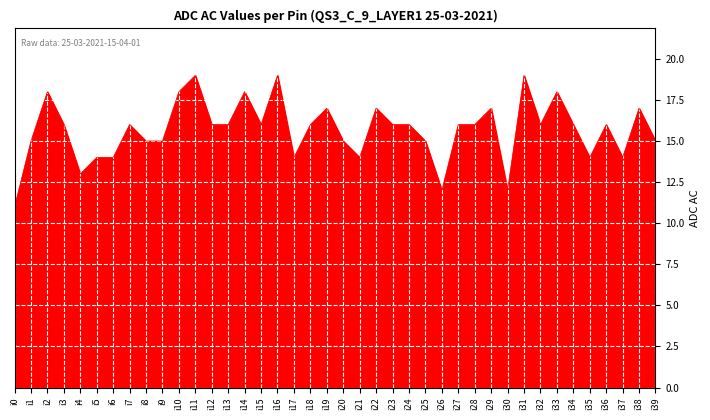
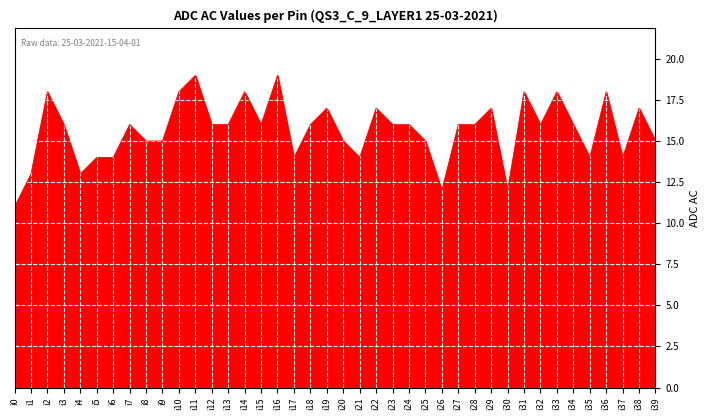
  {
    "i0": 11,
-   "i1": 15,
+   "i1": 13,
    "i2": 18,
    "i3": 16,
    "i4": 13,
    "i5": 14,
    "i6": 14,
    "i7": 16,
    "i8": 15,
    "i9": 15,
    "i10": 18,
    "i11": 19,
    "i12": 16,
    "i13": 16,
    "i14": 18,
    "i15": 16,
    "i16": 19,
    "i17": 14,
    "i18": 16,
    "i19": 17,
    "i20": 15,
    "i21": 14,
    "i22": 17,
    "i23": 16,
    "i24": 16,
    "i25": 15,
    "i26": 12,
    "i27": 16,
    "i28": 16,
    "i29": 17,
    "i30": 12,
-   "i31": 19,
+   "i31": 18,
    "i32": 16,
    "i33": 18,
    "i34": 16,
    "i35": 14,
-   "i36": 16,
+   "i36": 18,
    "i37": 14,
    "i38": 17,
    "i39": 15
  }
